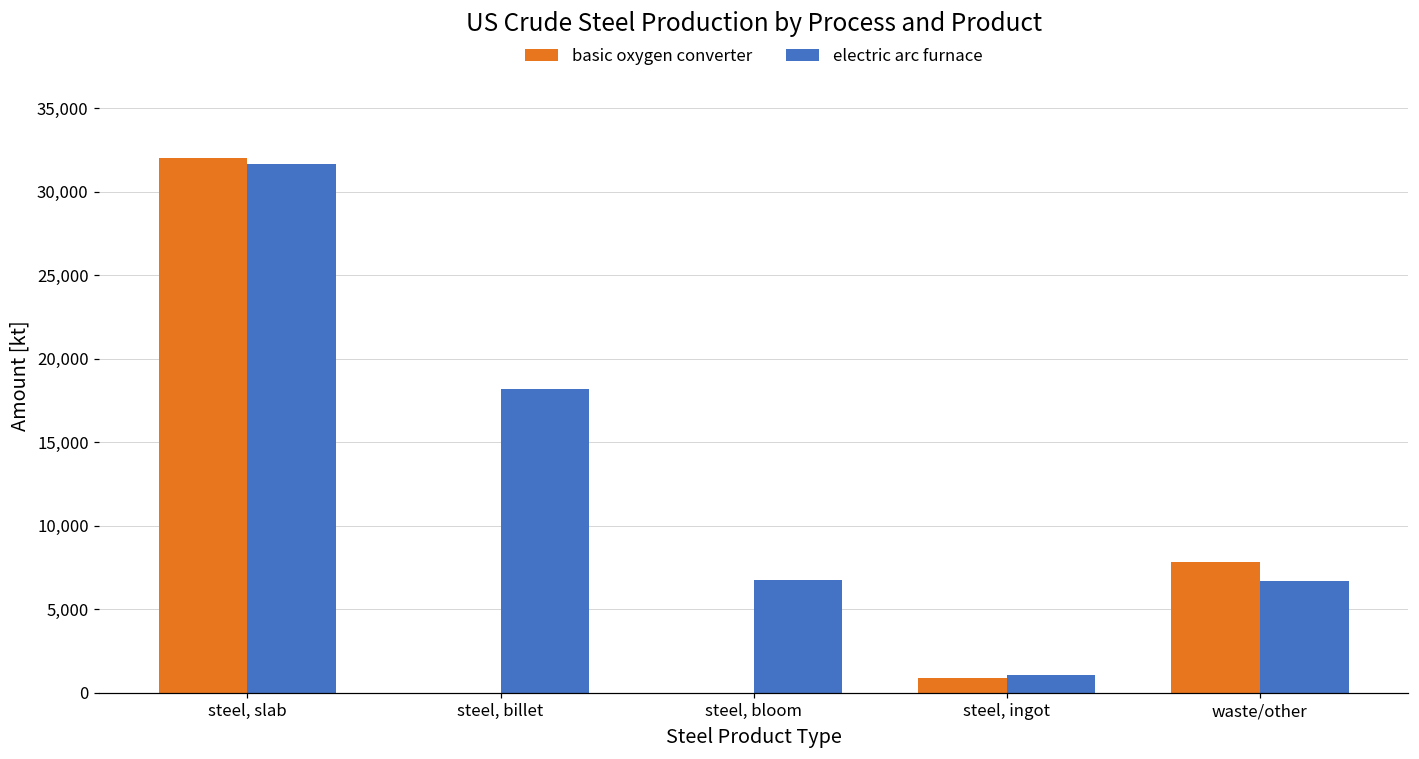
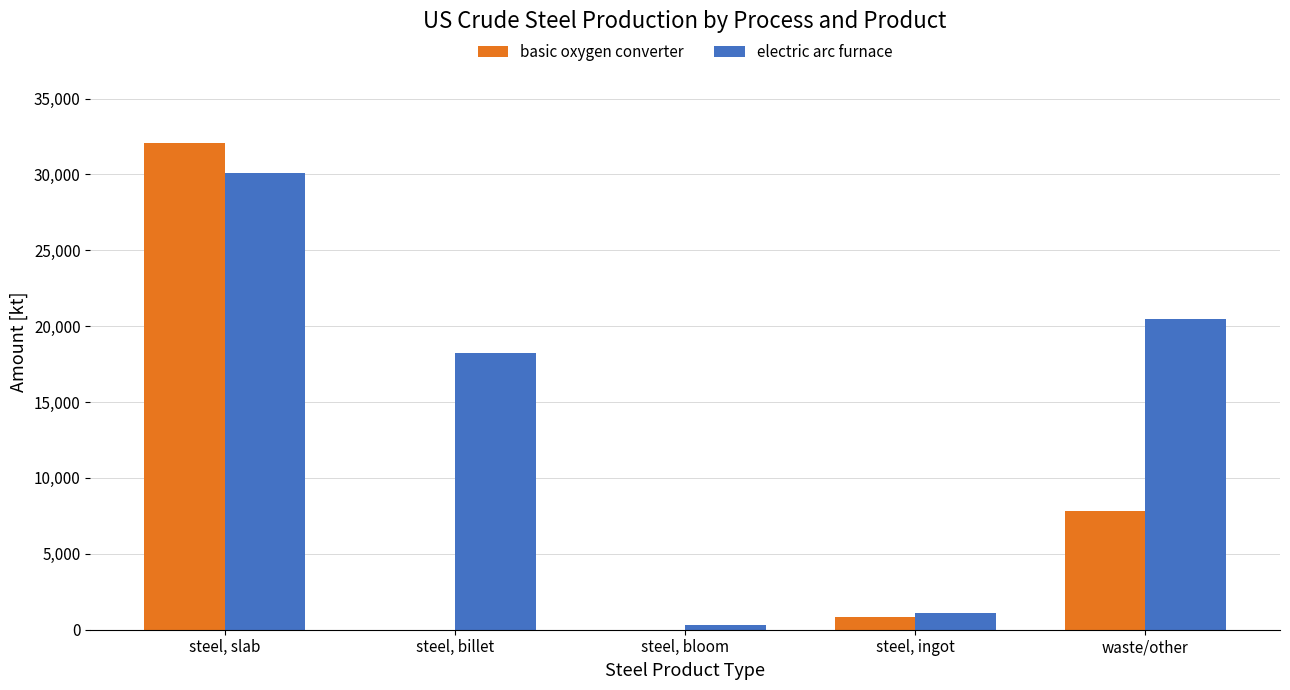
  {
    "basic oxygen converter": {
      "steel, slab": "32,100",
      "steel, billet": "0",
      "steel, bloom": "0",
      "steel, ingot": "900",
      "waste/other": "7,800"
    },
    "electric arc furnace": {
-     "steel, slab": "31,700",
+     "steel, slab": "30,100",
      "steel, billet": "18,200",
-     "steel, bloom": "6,800",
+     "steel, bloom": "300",
      "steel, ingot": "1,100",
-     "waste/other": "6,700"
+     "waste/other": "20,500"
    }
  }
